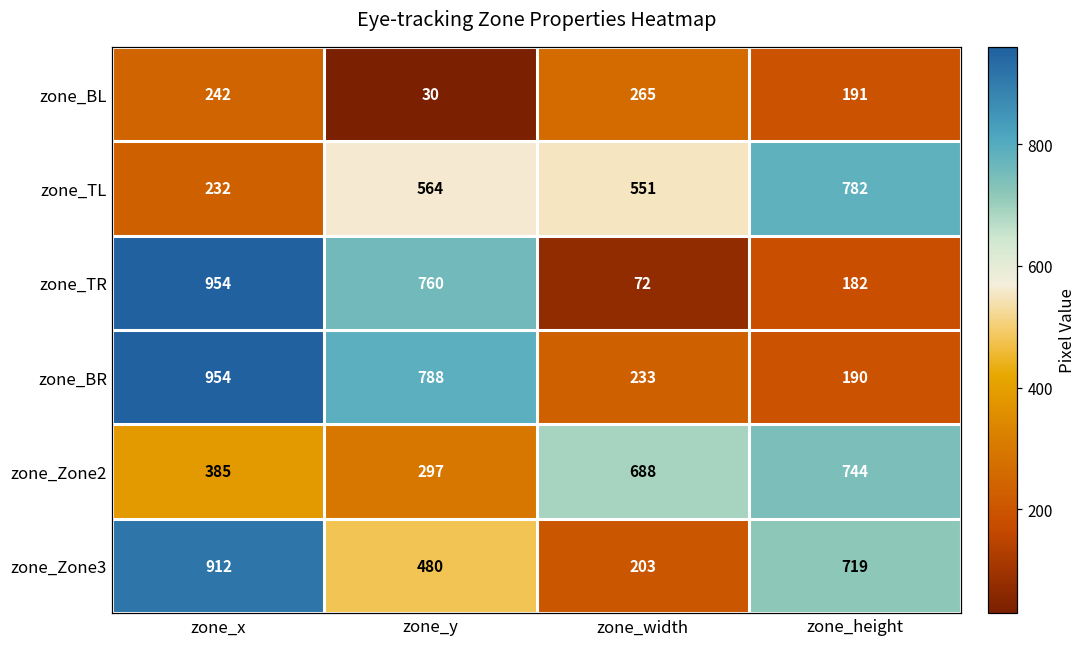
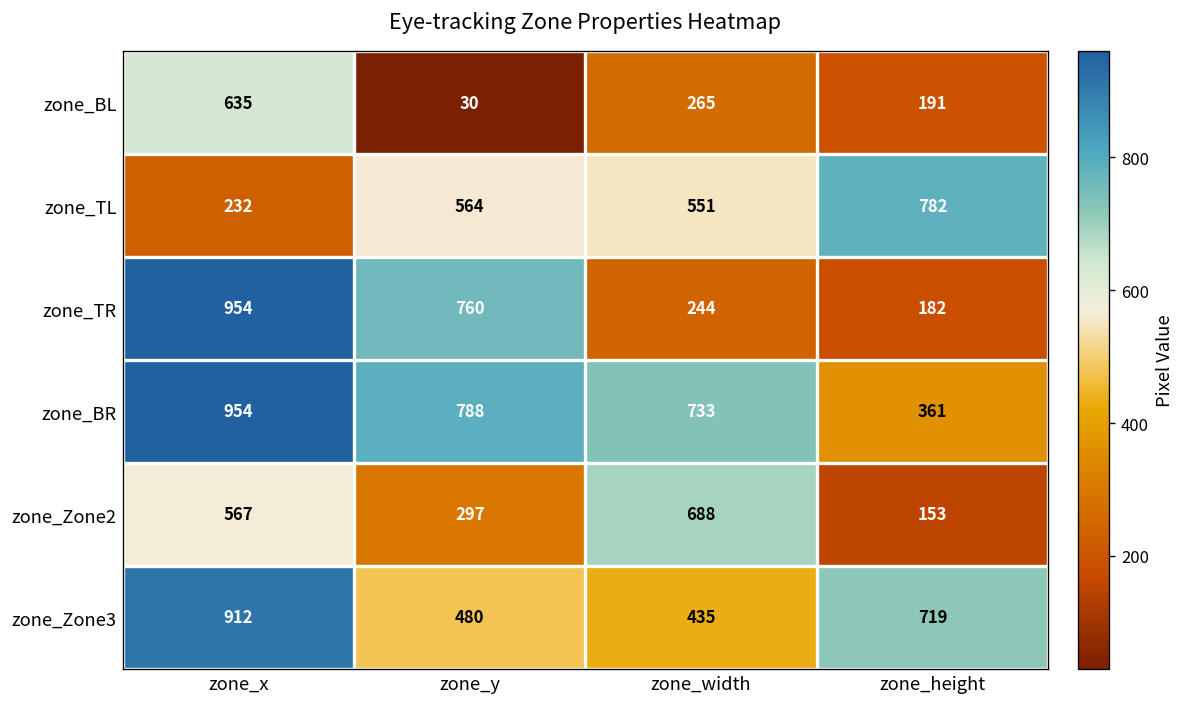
  {
    "zone_BL": {
-     "zone_x": 242,
+     "zone_x": 635,
      "zone_y": 30,
      "zone_width": 265,
      "zone_height": 191
    },
    "zone_TL": {
      "zone_x": 232,
      "zone_y": 564,
      "zone_width": 551,
      "zone_height": 782
    },
    "zone_TR": {
      "zone_x": 954,
      "zone_y": 760,
-     "zone_width": 72,
+     "zone_width": 244,
      "zone_height": 182
    },
    "zone_BR": {
      "zone_x": 954,
      "zone_y": 788,
-     "zone_width": 233,
-     "zone_height": 190
+     "zone_width": 733,
+     "zone_height": 361
    },
    "zone_Zone2": {
-     "zone_x": 385,
+     "zone_x": 567,
      "zone_y": 297,
      "zone_width": 688,
-     "zone_height": 744
+     "zone_height": 153
    },
    "zone_Zone3": {
      "zone_x": 912,
      "zone_y": 480,
-     "zone_width": 203,
+     "zone_width": 435,
      "zone_height": 719
    }
  }
